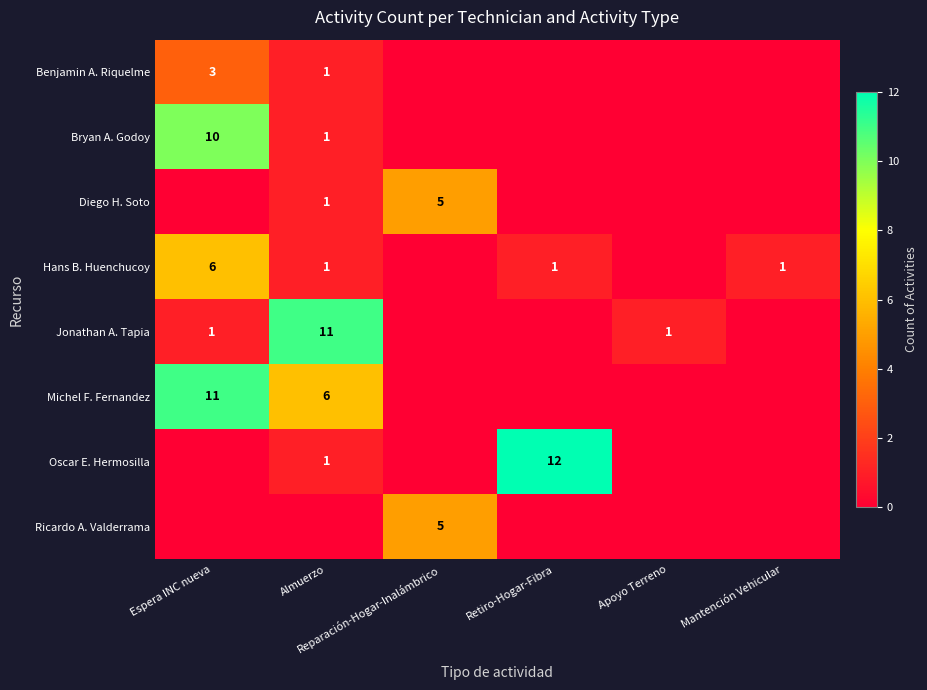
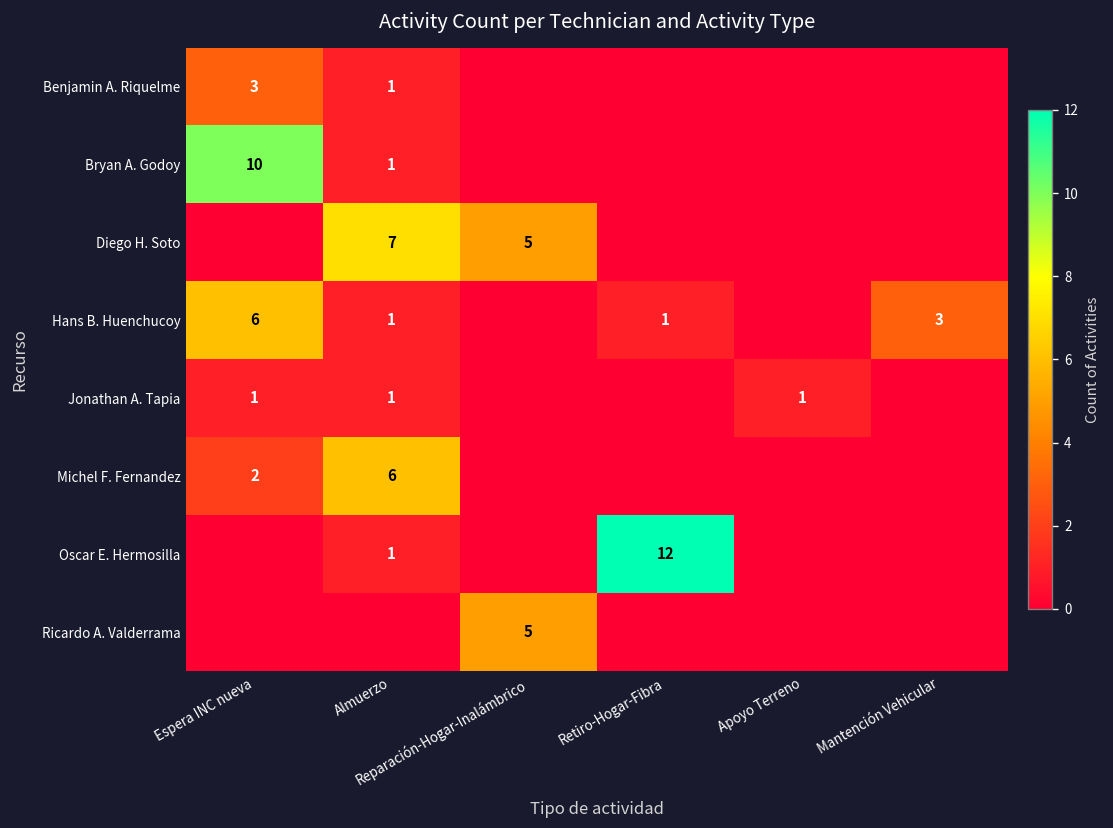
  {
    "Benjamin A. Riquelme": {
      "Espera INC nueva": 3,
      "Almuerzo": 1
    },
    "Bryan A. Godoy": {
      "Espera INC nueva": 10,
      "Almuerzo": 1
    },
    "Diego H. Soto": {
-     "Almuerzo": 1,
+     "Almuerzo": 7,
      "Reparación-Hogar-Inalámbrico": 5
    },
    "Hans B. Huenchucoy": {
      "Espera INC nueva": 6,
      "Almuerzo": 1,
      "Retiro-Hogar-Fibra": 1,
-     "Mantención Vehicular": 1
+     "Mantención Vehicular": 3
    },
    "Jonathan A. Tapia": {
      "Espera INC nueva": 1,
-     "Almuerzo": 11,
+     "Almuerzo": 1,
      "Apoyo Terreno": 1
    },
    "Michel F. Fernandez": {
-     "Espera INC nueva": 11,
+     "Espera INC nueva": 2,
      "Almuerzo": 6
    },
    "Oscar E. Hermosilla": {
      "Almuerzo": 1,
      "Retiro-Hogar-Fibra": 12
    },
    "Ricardo A. Valderrama": {
      "Reparación-Hogar-Inalámbrico": 5
    }
  }
